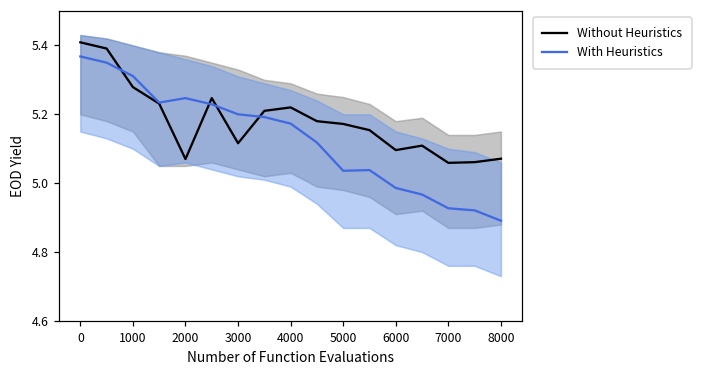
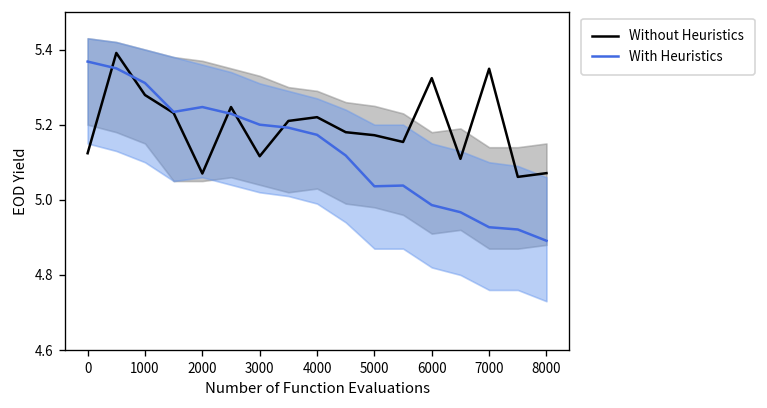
  {
    "Without Heuristics": {
-     "0": 5.41,
+     "0": 5.12,
      "1000": 5.28,
      "2000": 5.07,
      "3000": 5.12,
      "4000": 5.22,
      "5000": 5.17,
-     "6000": 5.10,
-     "7000": 5.06,
+     "6000": 5.32,
+     "7000": 5.35,
      "8000": 5.07
    }
  }
